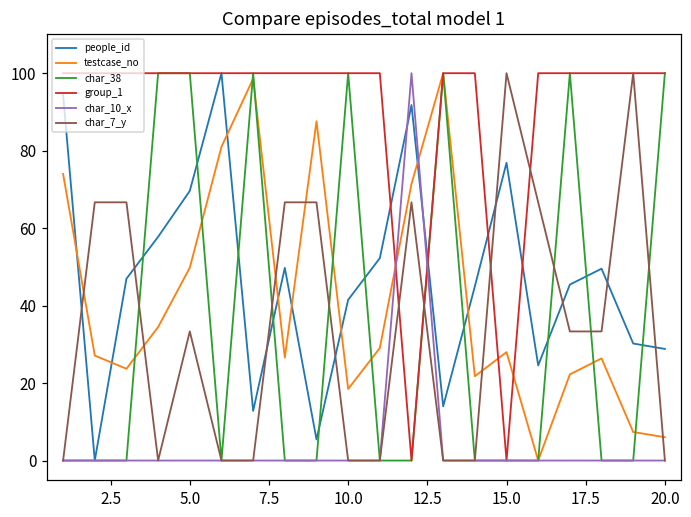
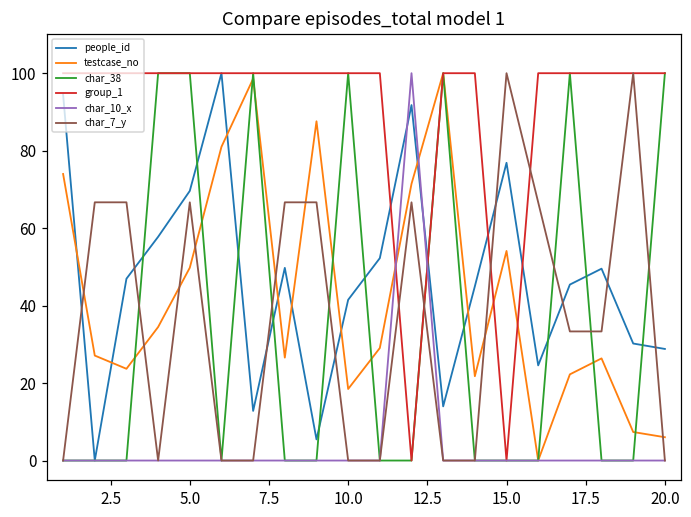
  {
    "people_id": {
      "5.0": 70,
      "10.0": 41,
      "15.0": 77,
      "20.0": 29
    },
    "testcase_no": {
      "5.0": 50,
      "10.0": 18,
-     "15.0": 28,
+     "15.0": 54,
      "20.0": 6
    },
    "char_10_x": {
      "5.0": 0
    },
    "char_7_y": {
-     "5.0": 33,
+     "5.0": 67,
      "15.0": 100
    }
  }
